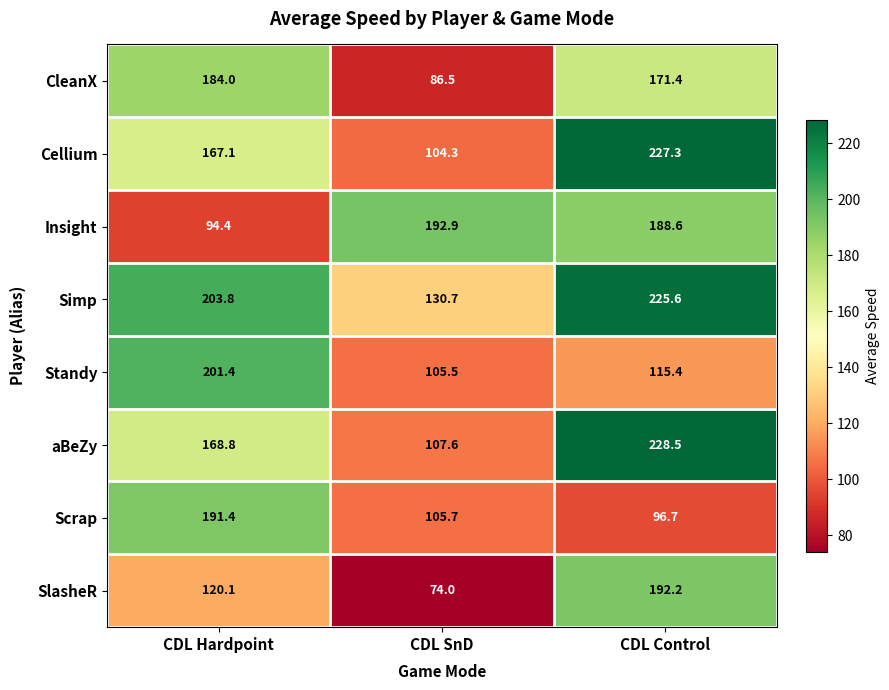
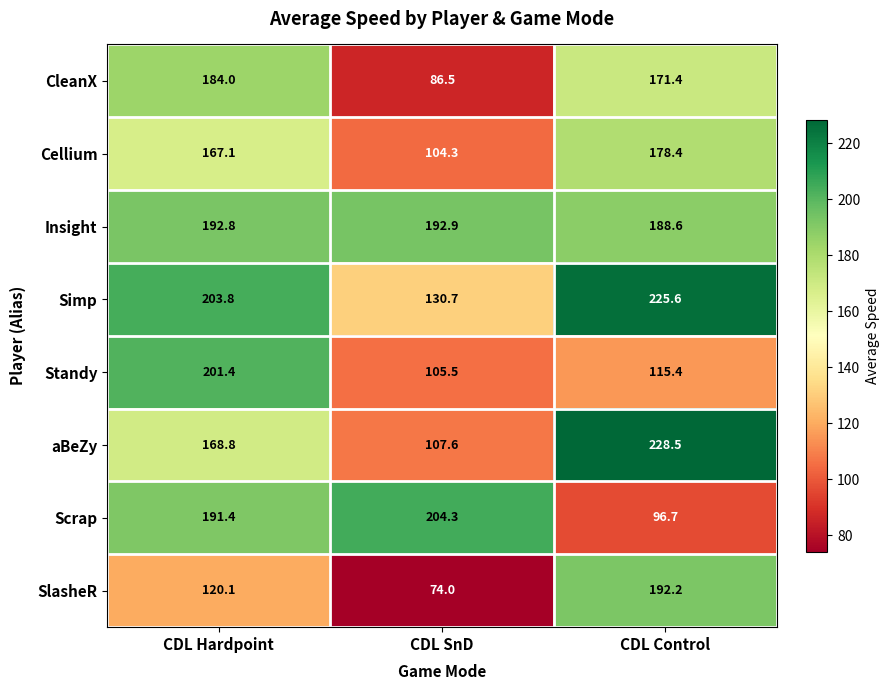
  {
    "CleanX": {
      "CDL Hardpoint": 184.0,
      "CDL SnD": 86.5,
      "CDL Control": 171.4
    },
    "Cellium": {
      "CDL Hardpoint": 167.1,
      "CDL SnD": 104.3,
-     "CDL Control": 227.3
+     "CDL Control": 178.4
    },
    "Insight": {
-     "CDL Hardpoint": 94.4,
+     "CDL Hardpoint": 192.8,
      "CDL SnD": 192.9,
      "CDL Control": 188.6
    },
    "Simp": {
      "CDL Hardpoint": 203.8,
      "CDL SnD": 130.7,
      "CDL Control": 225.6
    },
    "Standy": {
      "CDL Hardpoint": 201.4,
      "CDL SnD": 105.5,
      "CDL Control": 115.4
    },
    "aBeZy": {
      "CDL Hardpoint": 168.8,
      "CDL SnD": 107.6,
      "CDL Control": 228.5
    },
    "Scrap": {
      "CDL Hardpoint": 191.4,
-     "CDL SnD": 105.7,
+     "CDL SnD": 204.3,
      "CDL Control": 96.7
    },
    "SlasheR": {
      "CDL Hardpoint": 120.1,
      "CDL SnD": 74.0,
      "CDL Control": 192.2
    }
  }
